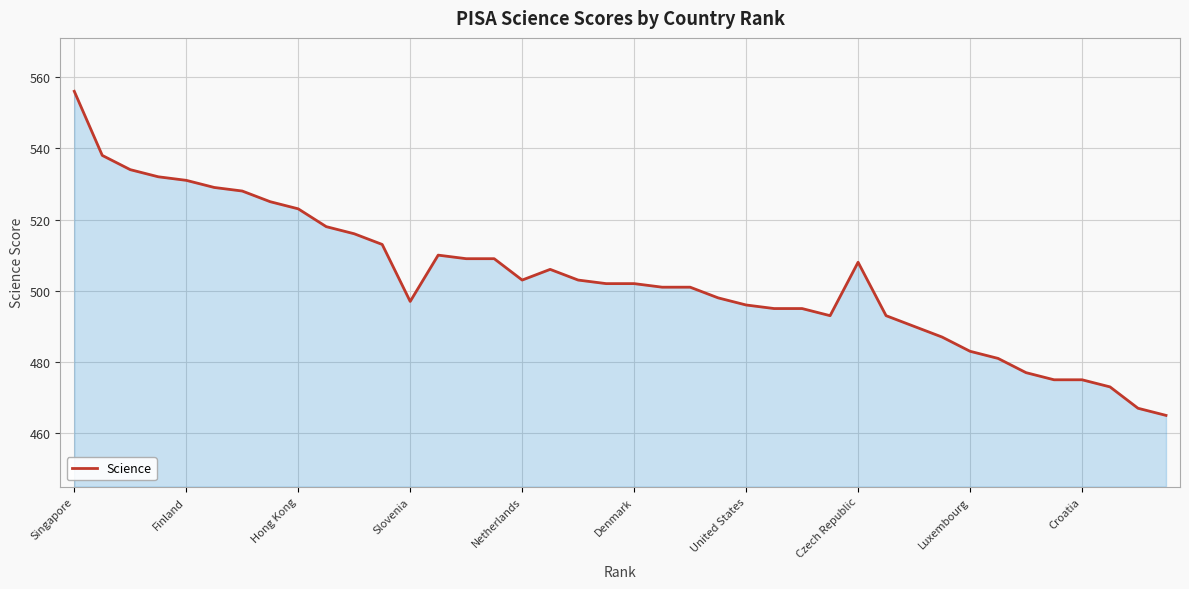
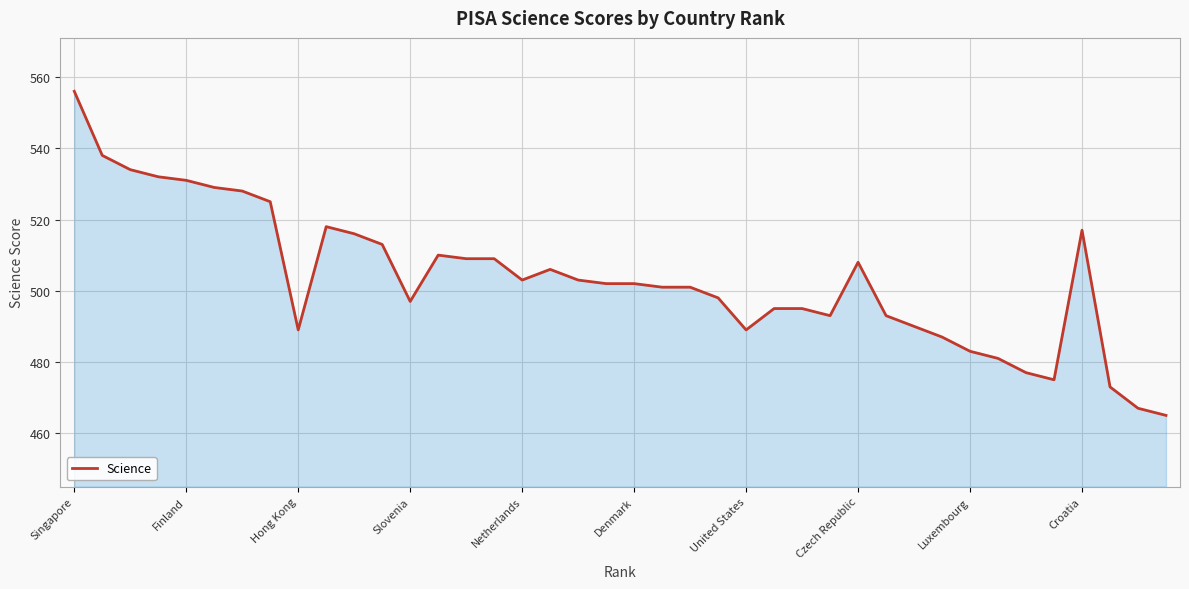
  {
    "Singapore": 556,
    "Finland": 531,
-   "Hong Kong": 523,
+   "Hong Kong": 489,
    "Slovenia": 497,
    "Netherlands": 503,
    "Denmark": 502,
-   "United States": 496,
+   "United States": 489,
    "Czech Republic": 508,
    "Luxembourg": 483,
-   "Croatia": 475
+   "Croatia": 517
  }
